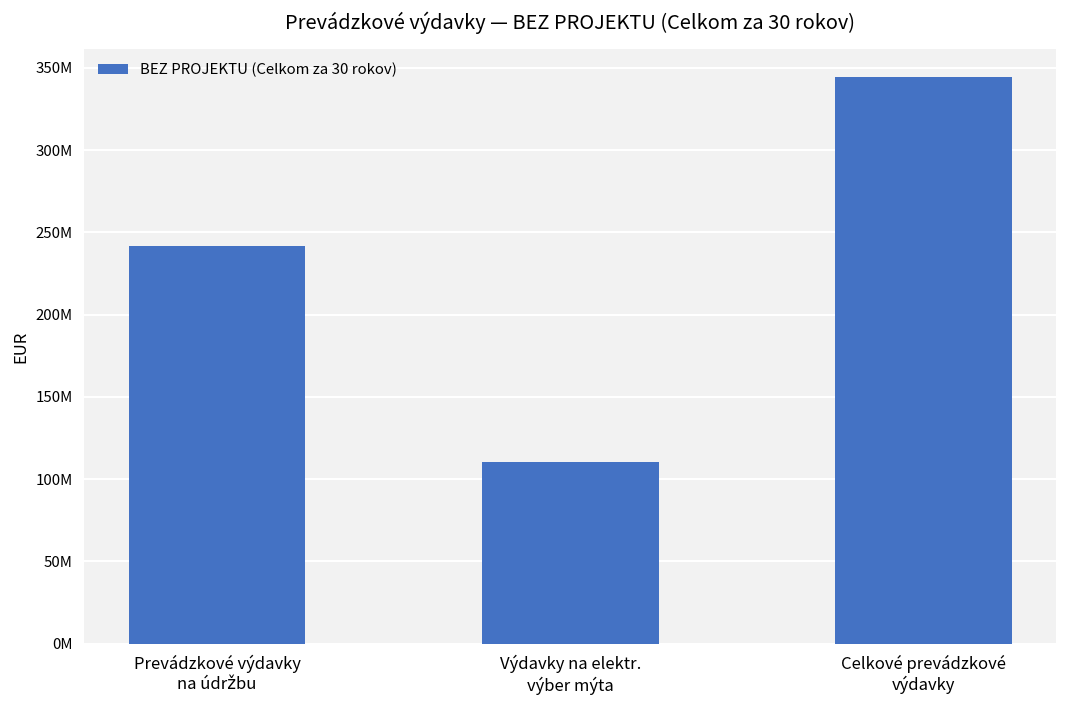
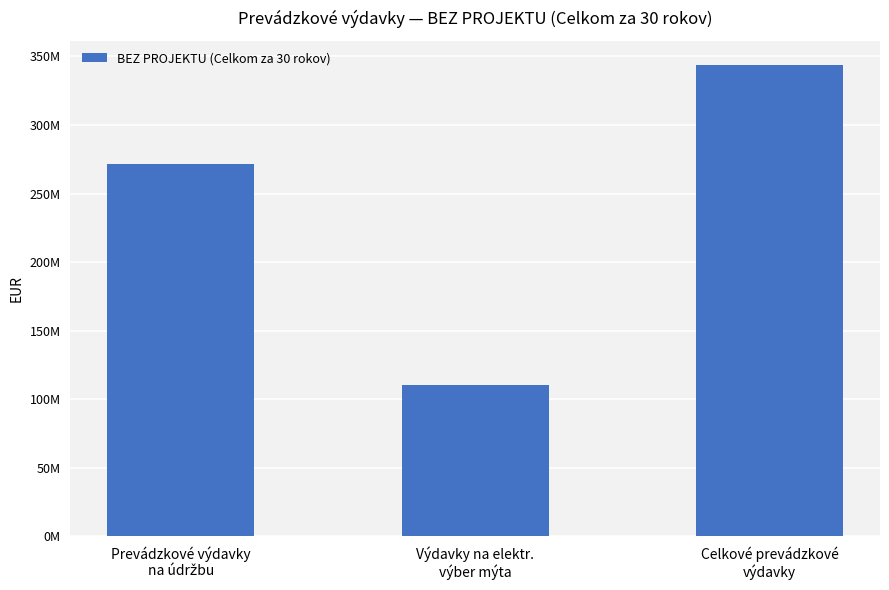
  {
-   "Prevádzkové výdavky na údržbu": 242000000,
+   "Prevádzkové výdavky na údržbu": 272000000,
    "Výdavky na elektr. výber mýta": 110000000,
    "Celkové prevádzkové výdavky": 344000000
  }
